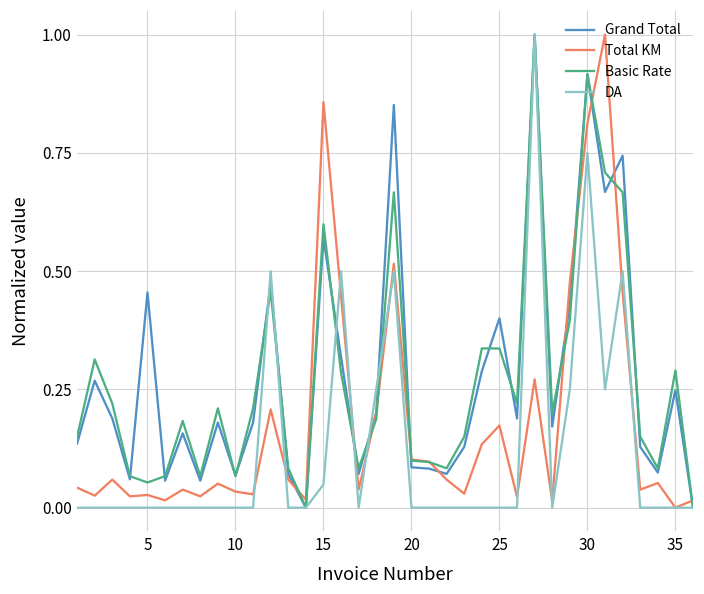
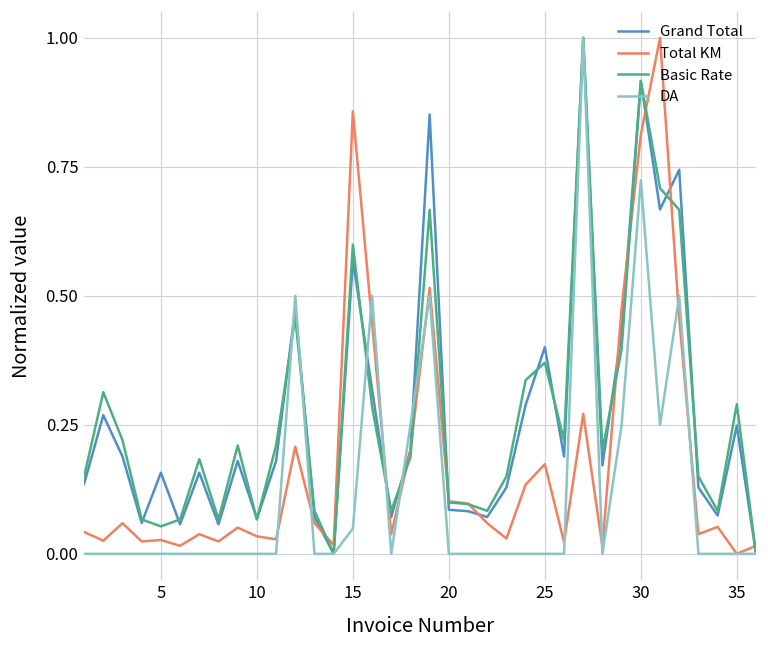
  {
    "Grand Total": {
-     "5": 0.46,
+     "5": 0.16,
      "15": 0.57,
      "20": 0.09,
      "25": 0.40,
      "35": 0.25
    },
    "Total KM": {
      "5": 0.03,
      "10": 0.03,
      "15": 0.86,
      "25": 0.17,
      "30": 0.81
    },
    "Basic Rate": {
      "5": 0.05,
      "15": 0.60,
-     "25": 0.34,
+     "25": 0.37,
      "35": 0.29
    },
    "DA": {
      "5": 0.00,
      "10": 0.00,
      "15": 0.05,
      "20": 0.00,
      "25": 0.00,
-     "30": 0.75
+     "30": 0.72
    }
  }
